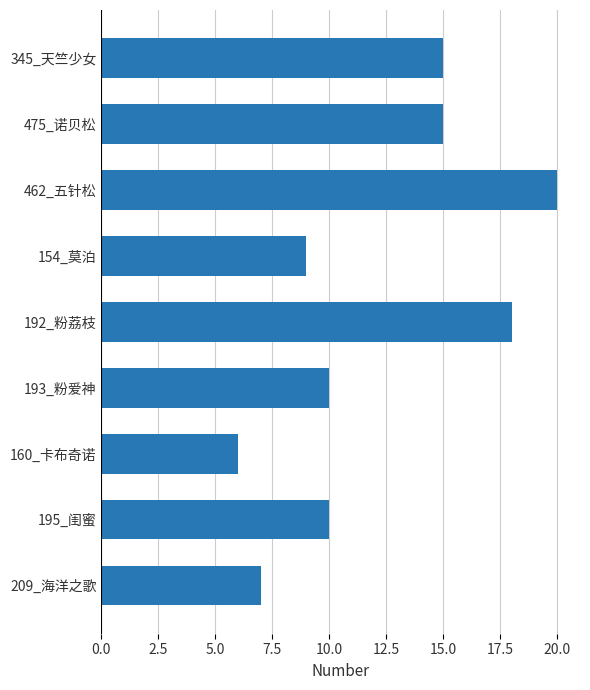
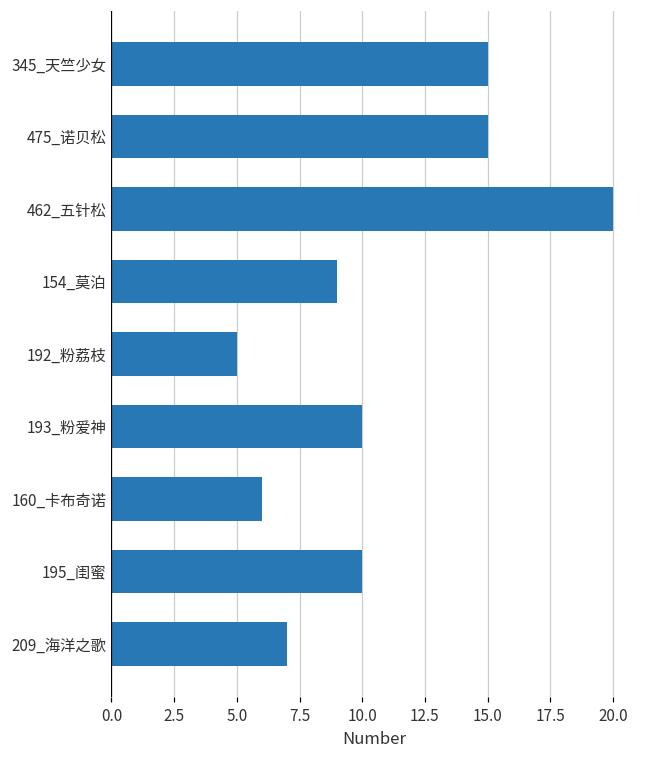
  {
    "345_天竺少女": 15,
    "475_诺贝松": 15,
    "462_五针松": 20,
    "154_莫泊": 9,
-   "192_粉荔枝": 18,
+   "192_粉荔枝": 5,
    "193_粉爱神": 10,
    "160_卡布奇诺": 6,
    "195_闺蜜": 10,
    "209_海洋之歌": 7
  }
